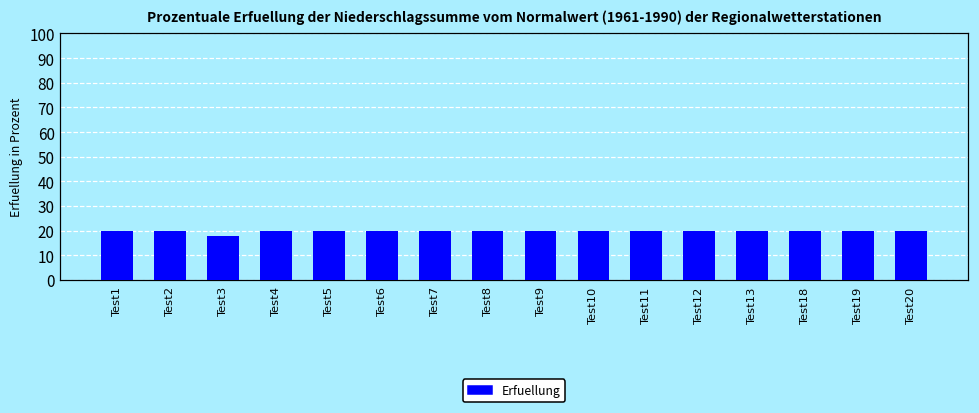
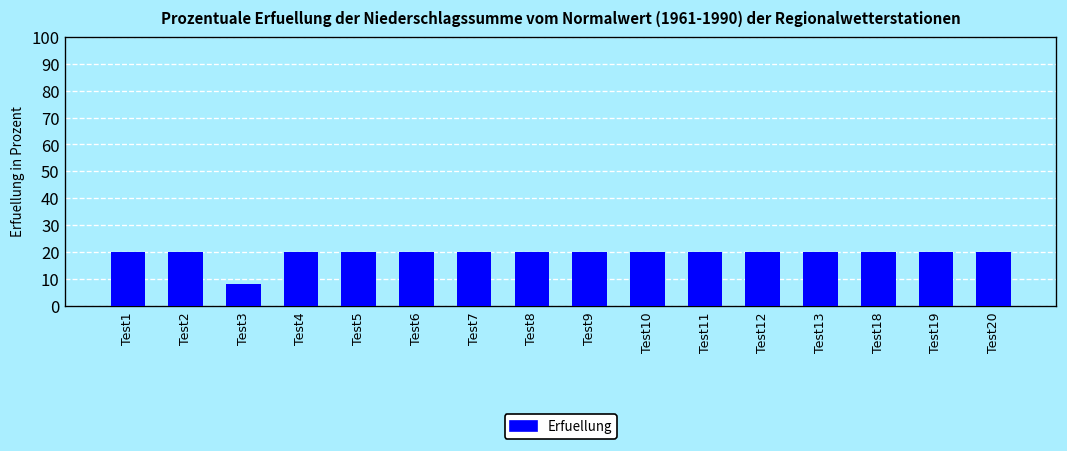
  {
    "Test1": 20,
    "Test2": 20,
-   "Test3": 18,
+   "Test3": 8,
    "Test4": 20,
    "Test5": 20,
    "Test6": 20,
    "Test7": 20,
    "Test8": 20,
    "Test9": 20,
    "Test10": 20,
    "Test11": 20,
    "Test12": 20,
    "Test13": 20,
    "Test18": 20,
    "Test19": 20,
    "Test20": 20
  }
